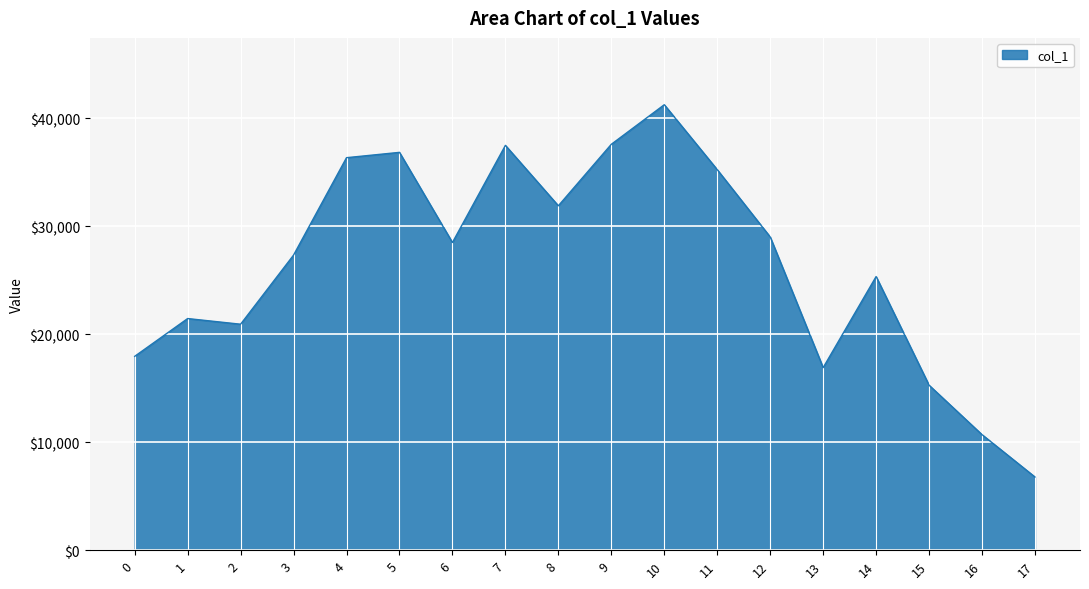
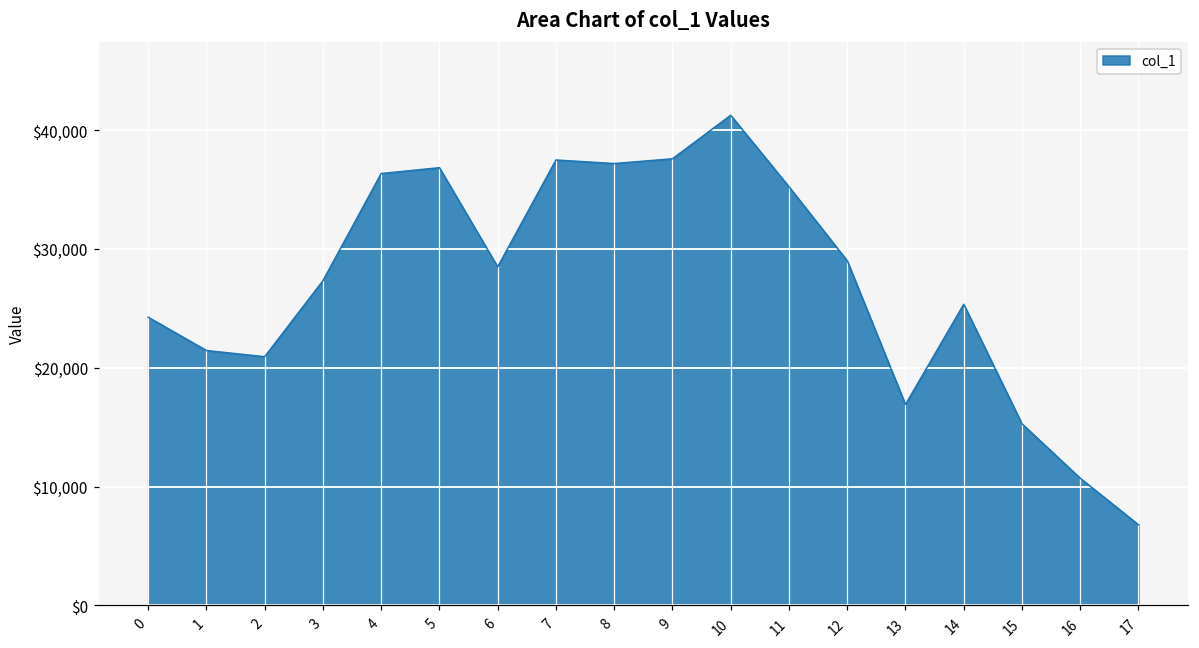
  {
-   "0": "$18,000",
+   "0": "$24,300",
    "1": "$21,400",
    "2": "$20,900",
    "3": "$27,300",
    "4": "$36,300",
    "5": "$36,800",
    "6": "$28,500",
    "7": "$37,500",
-   "8": "$31,900",
+   "8": "$37,200",
    "9": "$37,600",
    "10": "$41,300",
    "11": "$35,200",
    "12": "$29,000",
    "13": "$16,900",
    "14": "$25,300",
    "15": "$15,300",
    "16": "$10,700",
    "17": "$6,800"
  }
